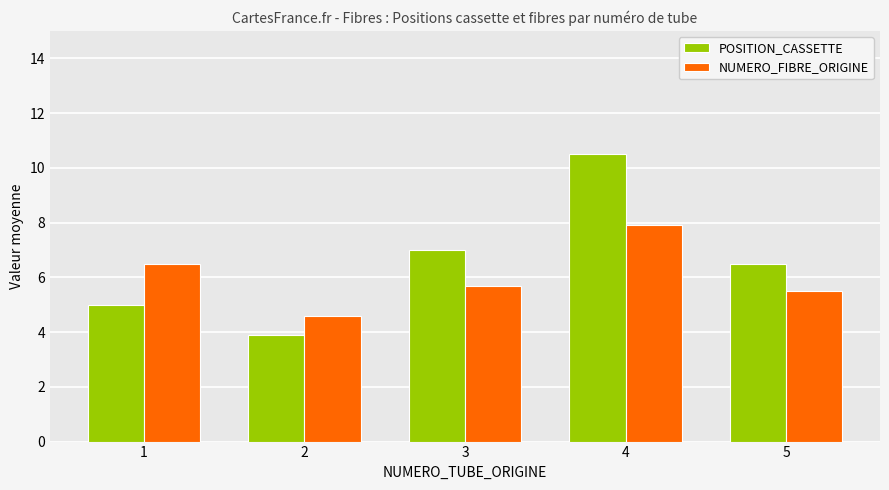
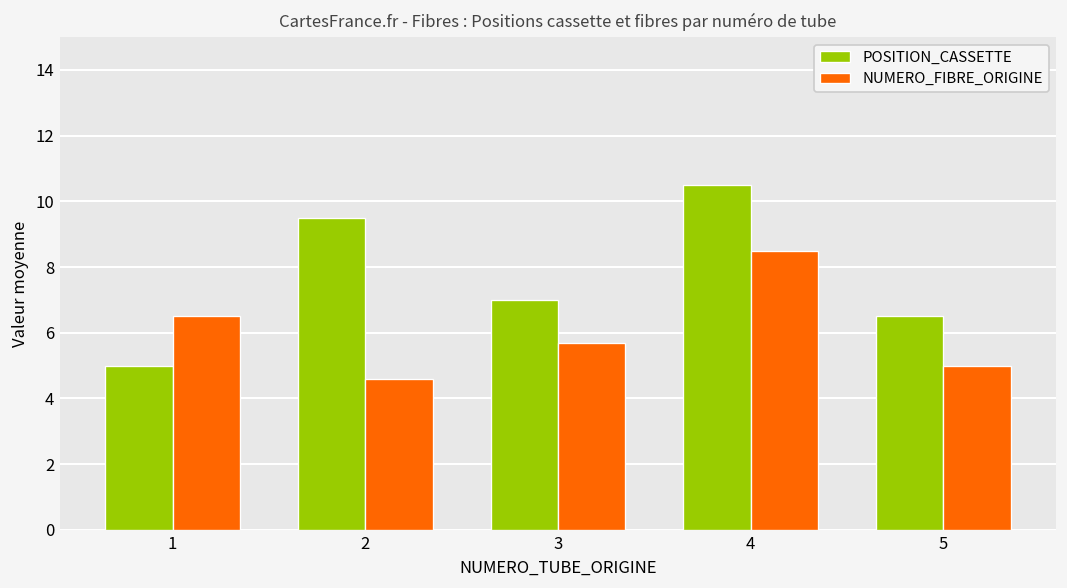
  {
    "POSITION_CASSETTE": {
      "1": 5.0,
-     "2": 3.9,
+     "2": 9.5,
      "3": 7.0,
      "4": 10.5,
      "5": 6.5
    },
    "NUMERO_FIBRE_ORIGINE": {
      "1": 6.5,
      "2": 4.6,
      "3": 5.7,
-     "4": 7.9,
-     "5": 5.5
+     "4": 8.5,
+     "5": 5.0
    }
  }
